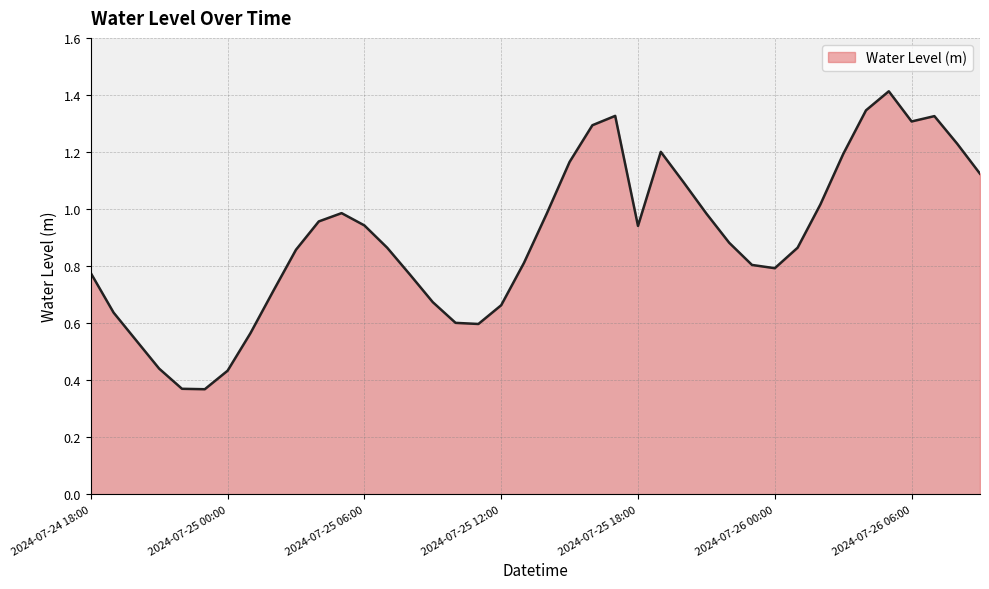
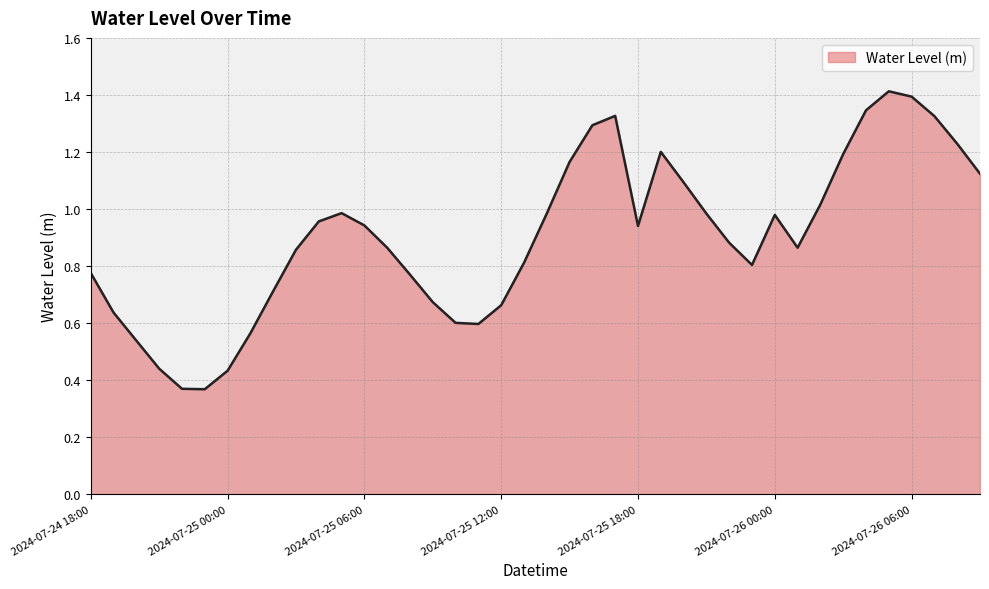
  {
    "2024-07-24 18:00": 0.78,
    "2024-07-25 00:00": 0.43,
    "2024-07-25 06:00": 0.94,
    "2024-07-25 12:00": 0.66,
    "2024-07-25 18:00": 0.94,
-   "2024-07-26 00:00": 0.79,
-   "2024-07-26 06:00": 1.31
+   "2024-07-26 00:00": 0.98,
+   "2024-07-26 06:00": 1.39
  }
